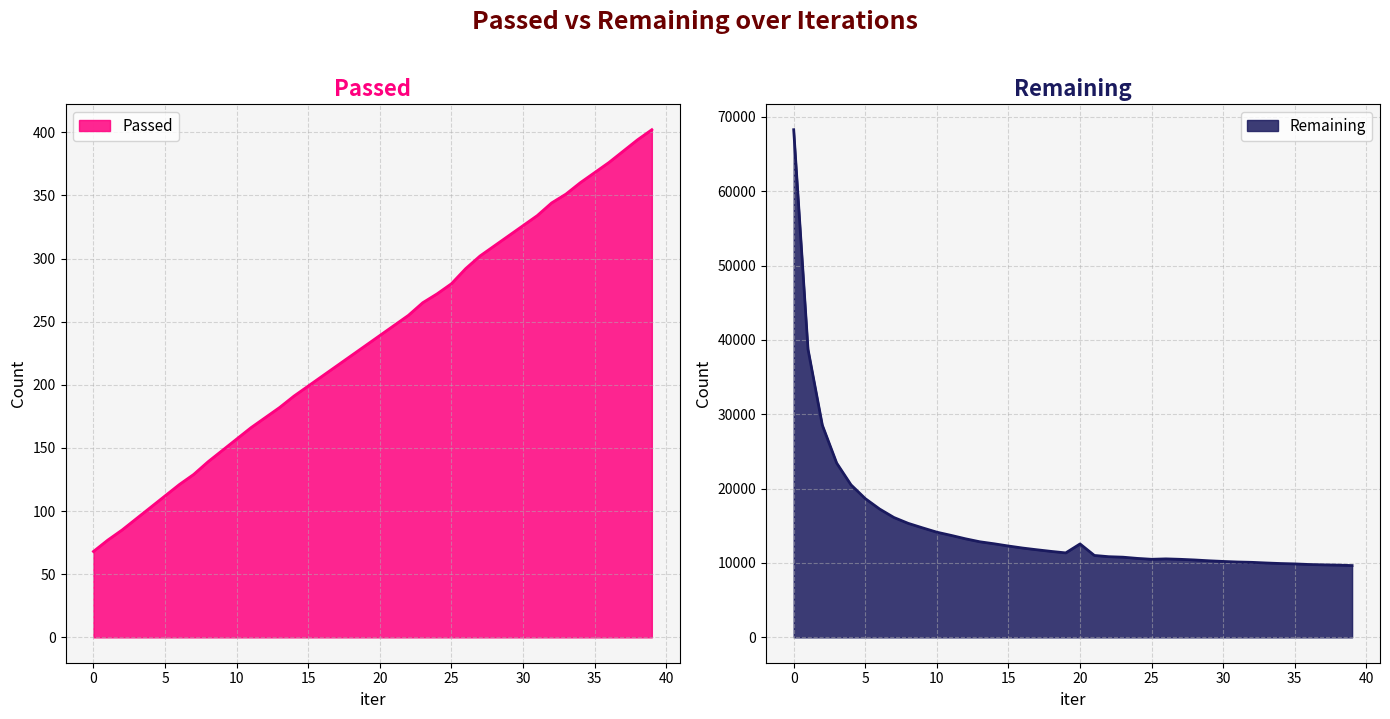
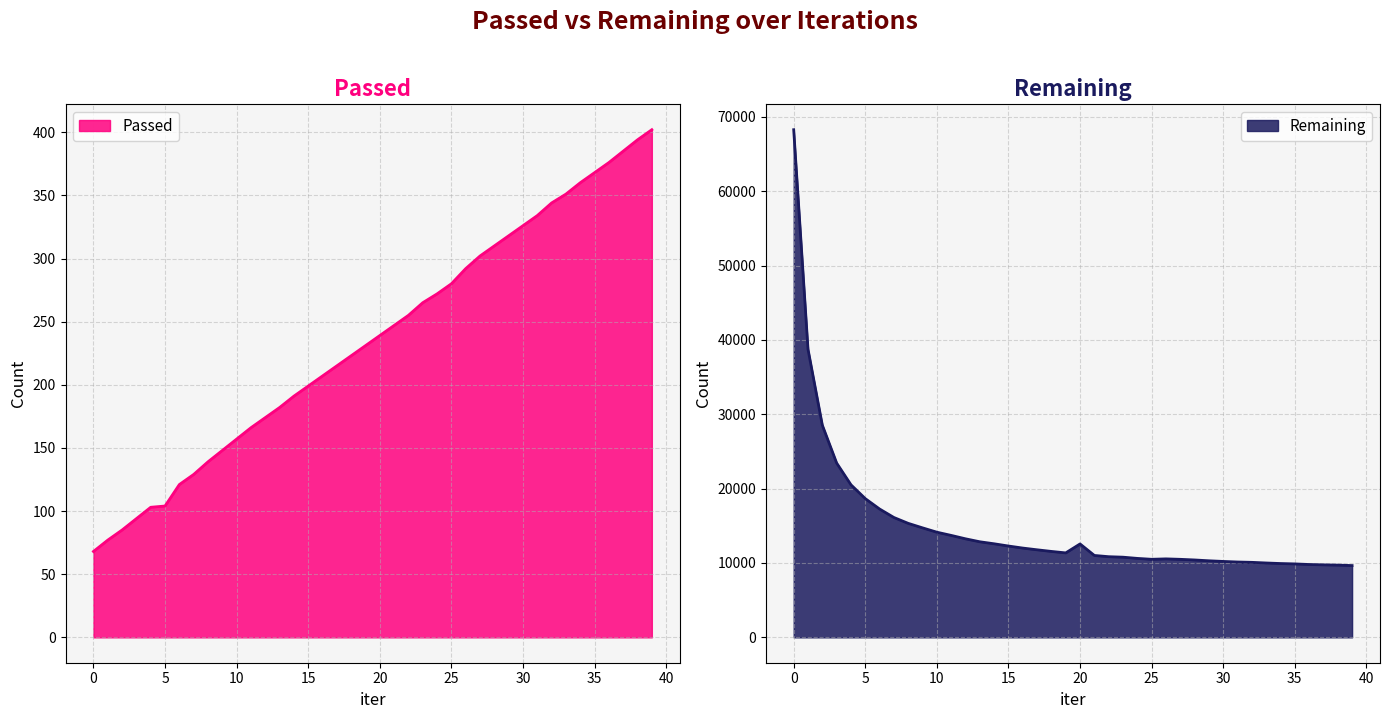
  {
    "Passed": {
      "0": 68,
-     "5": 112,
+     "5": 104,
      "10": 157,
      "15": 199,
      "20": 239,
      "25": 280,
      "30": 326,
      "35": 368
    },
    "Remaining": {
      "0": 68000,
      "5": 19000,
      "10": 14000,
      "15": 12000,
      "20": 13000,
      "25": 10000,
      "30": 10000,
      "35": 10000
    }
  }
